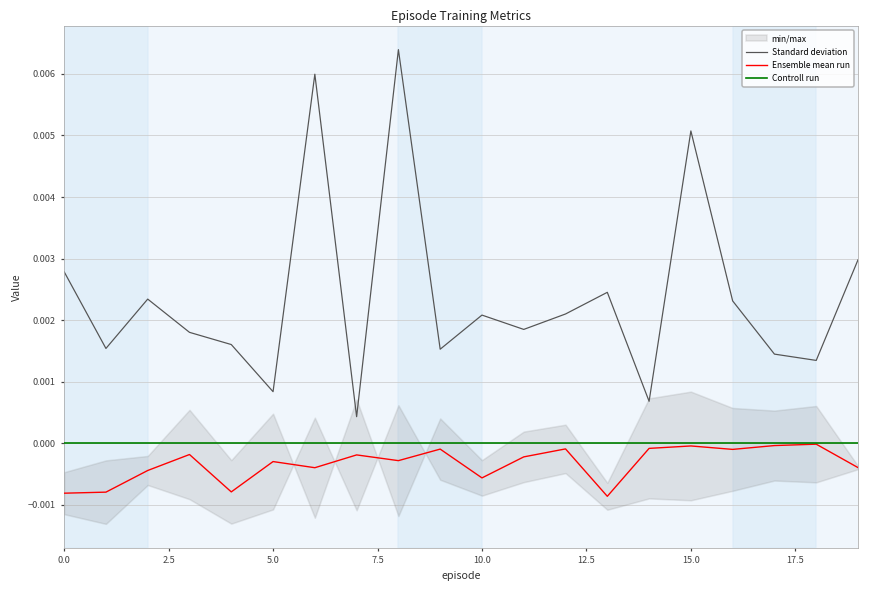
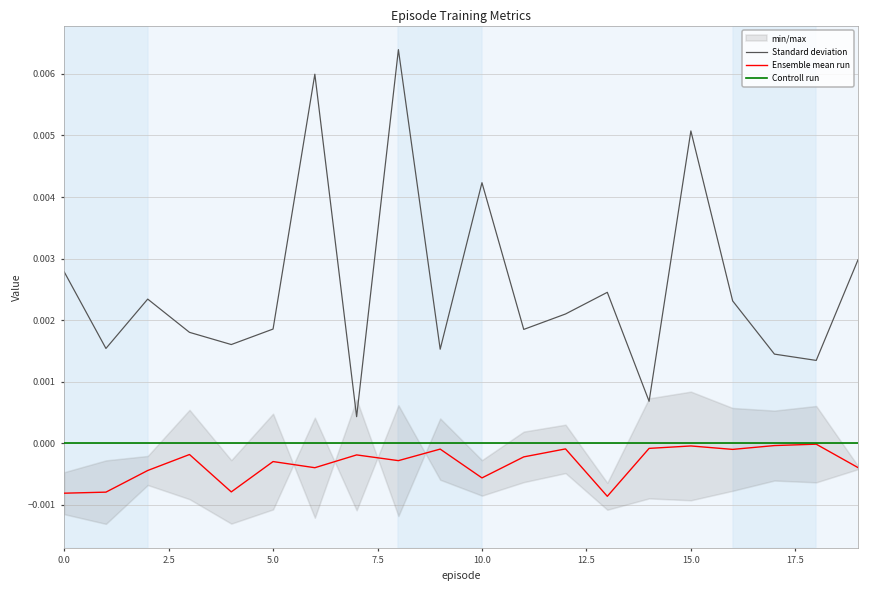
  {
    "Standard deviation": {
      "0.0": 0.0028,
-     "5.0": 0.0008,
-     "10.0": 0.0021,
+     "5.0": 0.0019,
+     "10.0": 0.0042,
      "15.0": 0.0051
    },
    "Ensemble mean run": {
      "0.0": -0.0008,
      "5.0": -0.0003,
      "10.0": -0.0006
    },
    "Controll run": {
      "0.0": 0.0000,
      "5.0": 0.0000,
      "10.0": 0.0000
    }
  }
